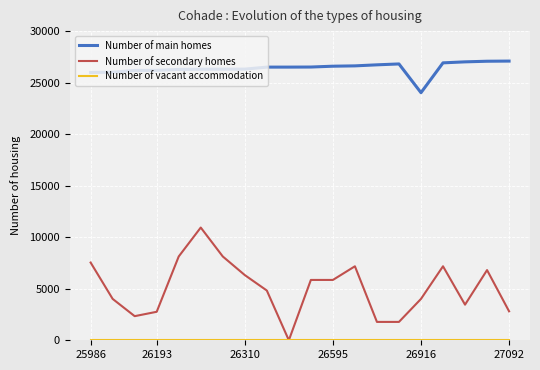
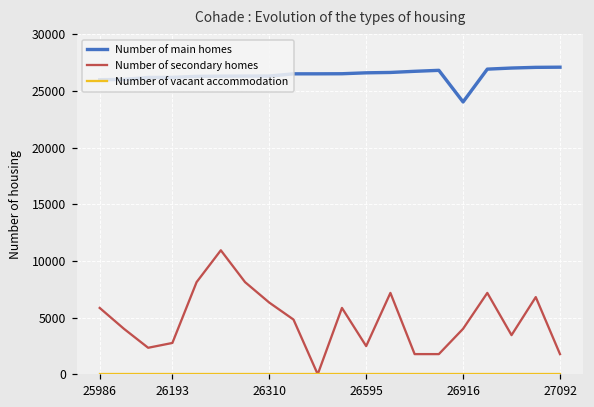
  {
    "Number of main homes": {
      "26595": 26600,
      "26916": 24000,
      "27092": 27100
    },
    "Number of secondary homes": {
-     "25986": 7500,
+     "25986": 5900,
      "26193": 2800,
      "26310": 6300,
-     "26595": 5900,
+     "26595": 2500,
      "26916": 4000,
-     "27092": 2800
+     "27092": 1800
    },
    "Number of vacant accommodation": {
      "25986": 0,
      "26193": 0,
      "26310": 0,
      "26595": 0,
      "26916": 0,
      "27092": 0
    }
  }
